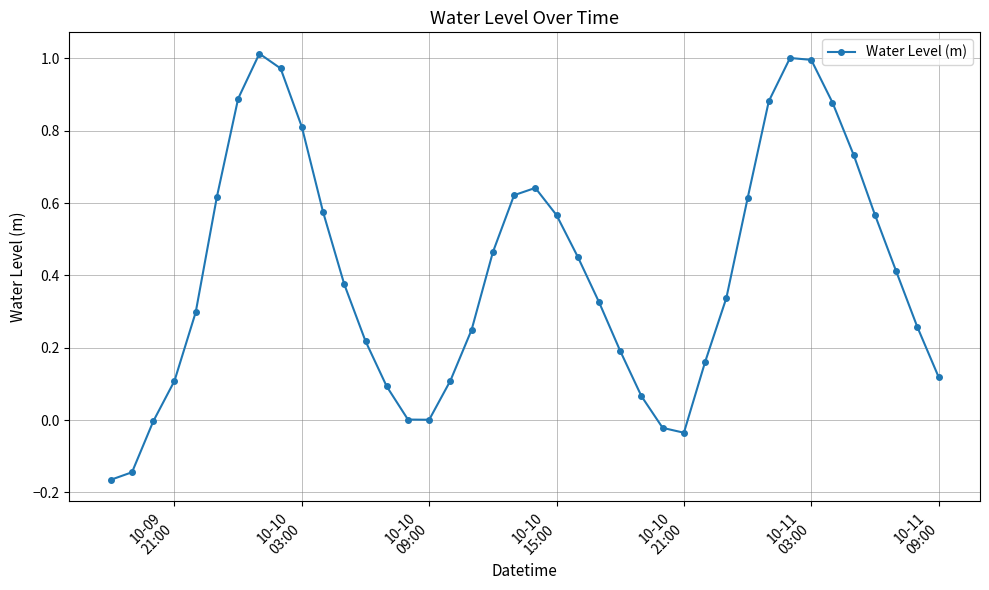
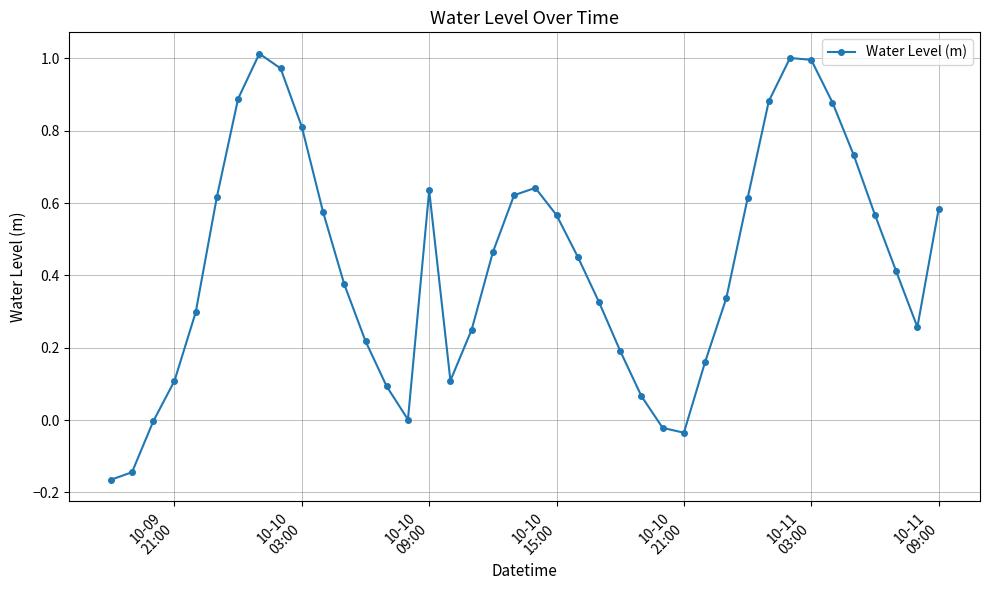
  {
    "10-09 21:00": 0.11,
    "10-10 03:00": 0.81,
-   "10-10 09:00": 0.00,
+   "10-10 09:00": 0.63,
    "10-10 15:00": 0.57,
    "10-10 21:00": -0.04,
    "10-11 03:00": 1.00,
-   "10-11 09:00": 0.12
+   "10-11 09:00": 0.58
  }
